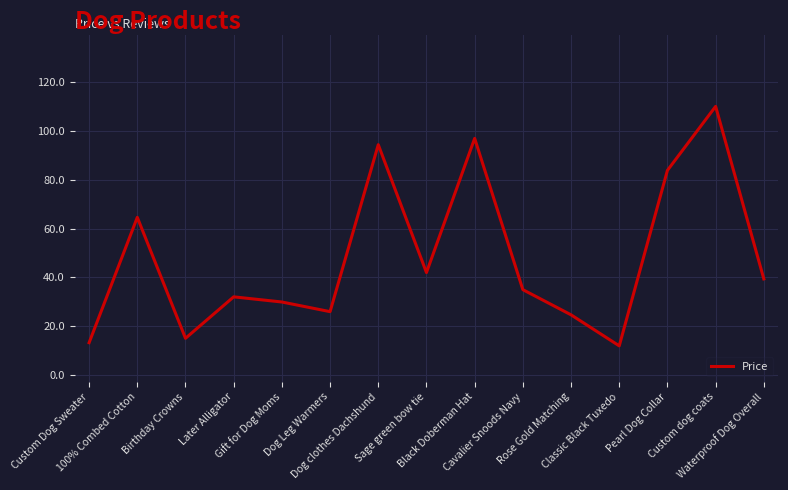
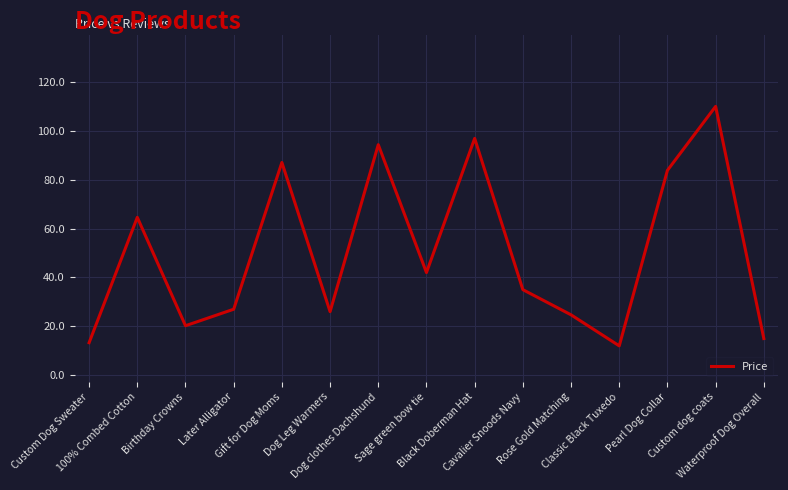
  {
    "Custom Dog Sweater": 13,
    "100% Combed Cotton": 65,
-   "Birthday Crowns": 15,
-   "Later Alligator": 32,
-   "Gift for Dog Moms": 30,
+   "Birthday Crowns": 20,
+   "Later Alligator": 27,
+   "Gift for Dog Moms": 87,
    "Dog Leg Warmers": 26,
    "Dog clothes Dachshund": 94,
    "Sage green bow tie": 42,
    "Black Doberman Hat": 97,
    "Cavalier Snoods Navy": 35,
    "Rose Gold Matching": 25,
    "Classic Black Tuxedo": 12,
    "Pearl Dog Collar": 84,
    "Custom dog coats": 110,
-   "Waterproof Dog Overall": 39
+   "Waterproof Dog Overall": 15
  }
